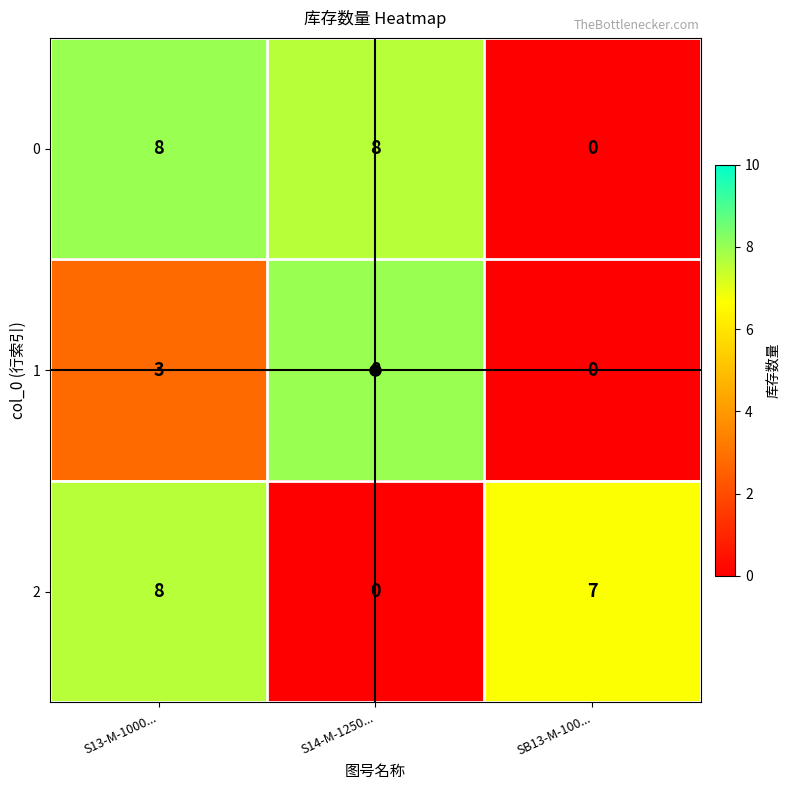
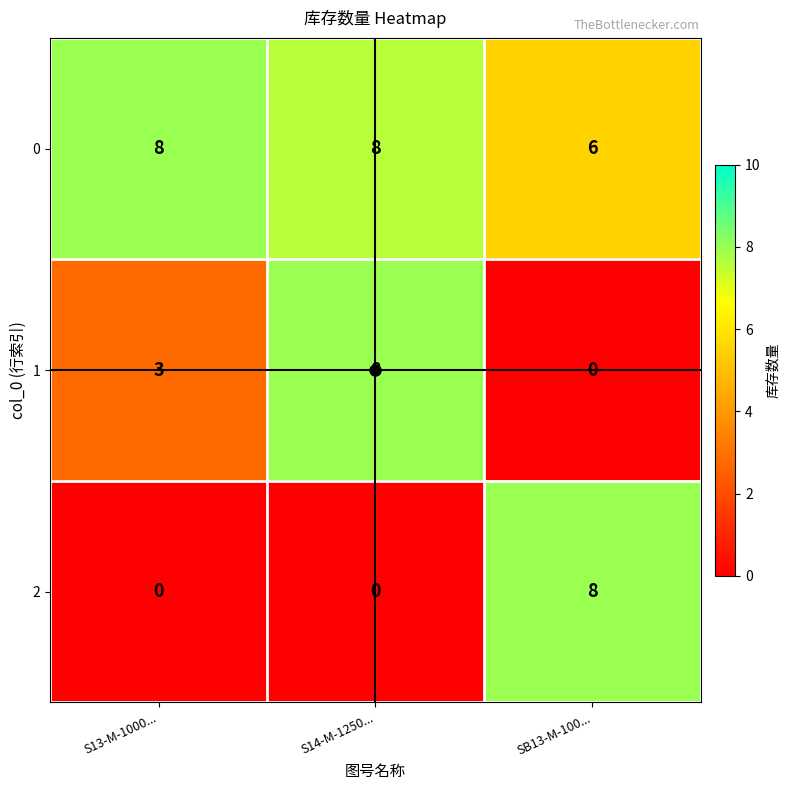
  {
    "0": {
      "S13-M-1000...": 8,
      "S14-M-1250...": 8,
-     "SB13-M-100...": 0
+     "SB13-M-100...": 6
    },
    "1": {
      "S13-M-1000...": 3,
      "SB13-M-100...": 0
    },
    "2": {
-     "S13-M-1000...": 8,
+     "S13-M-1000...": 0,
      "S14-M-1250...": 0,
-     "SB13-M-100...": 7
+     "SB13-M-100...": 8
    }
  }
